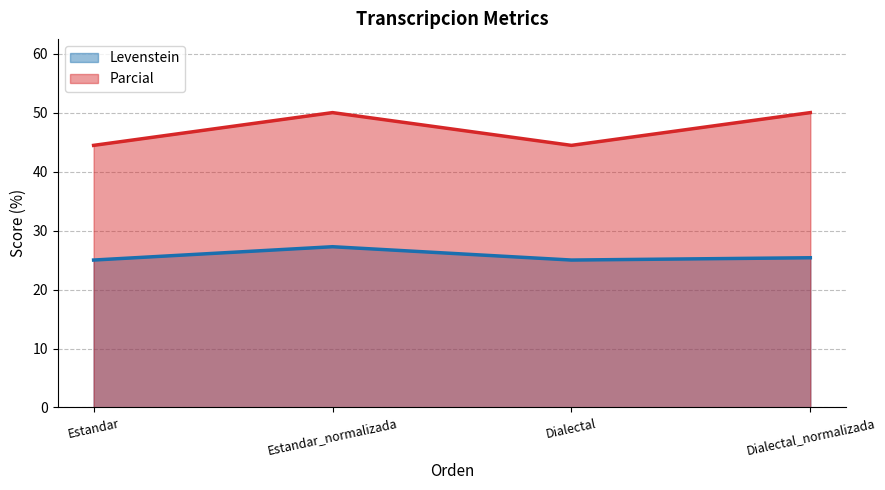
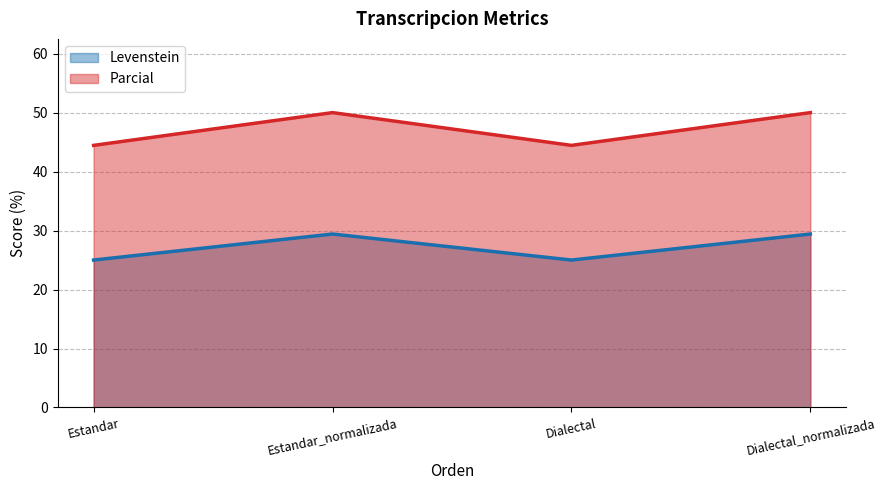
  {
    "Levenstein": {
      "Estandar": 25,
-     "Estandar_normalizada": 27,
+     "Estandar_normalizada": 29,
      "Dialectal": 25,
-     "Dialectal_normalizada": 25
+     "Dialectal_normalizada": 29
    },
    "Parcial": {
      "Estandar": 44,
      "Estandar_normalizada": 50,
      "Dialectal": 44,
      "Dialectal_normalizada": 50
    }
  }
